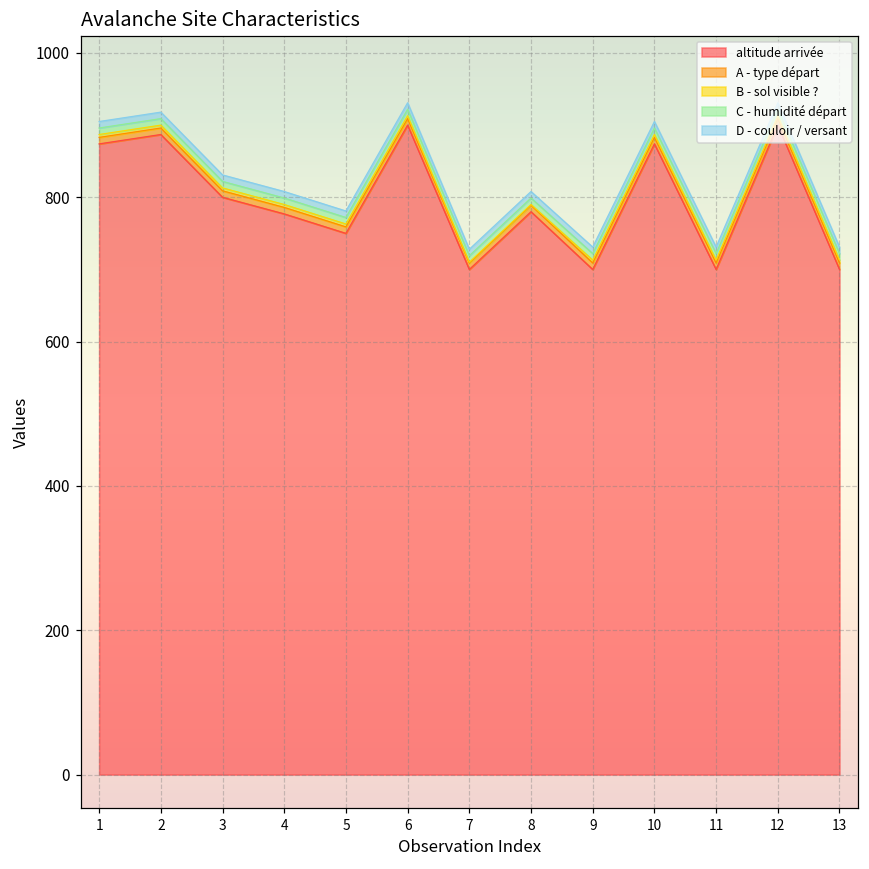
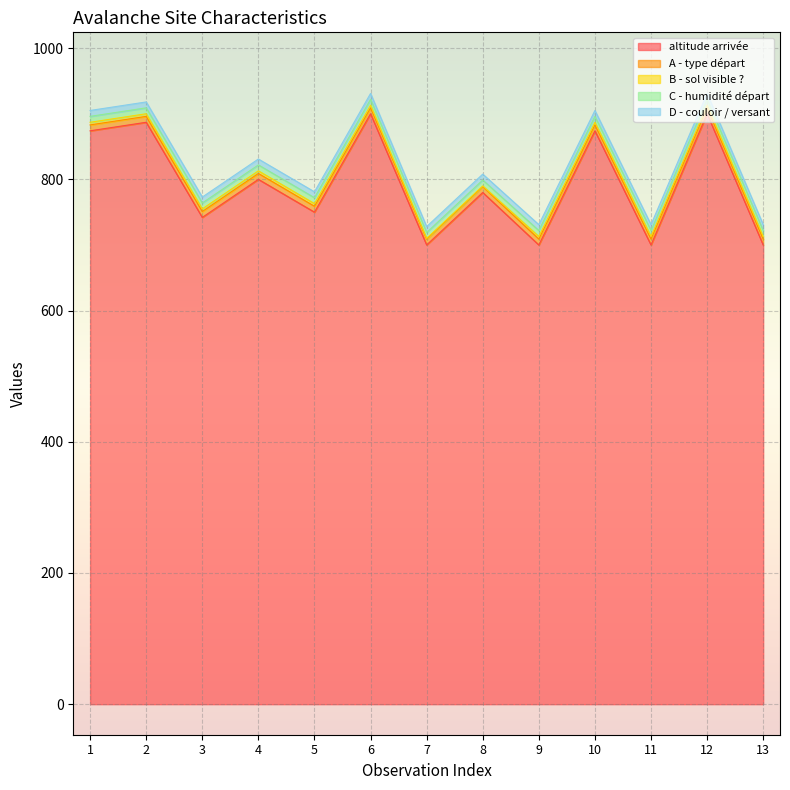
  {
    "altitude arrivée": {
      "1": 870,
      "2": 890,
-     "3": 800,
-     "4": 780,
+     "3": 740,
+     "4": 800,
      "5": 750,
      "6": 900,
      "7": 700,
      "8": 780,
      "9": 700,
      "10": 870,
      "11": 700,
      "13": 700
    },
    "A - type départ": {
      "1": 10,
      "2": 10,
      "3": 10,
      "4": 10,
      "5": 10,
      "6": 10,
      "9": 10,
      "10": 10,
      "11": 10,
      "13": 10
    },
    "B - sol visible ?": {
      "1": 0,
      "2": 0,
      "3": 0,
      "4": 0,
      "5": 0,
      "6": 0,
      "9": 0,
      "10": 0,
      "11": 0,
      "13": 0
    },
    "C - humidité départ": {
      "1": 10,
      "2": 10,
      "3": 10,
      "4": 10,
      "5": 10,
      "6": 10,
      "7": 10,
      "8": 10,
      "9": 10,
      "10": 10,
      "11": 10,
      "13": 10
    },
    "D - couloir / versant": {
      "1": 10,
      "2": 10,
      "3": 10,
      "4": 10,
      "5": 10,
      "6": 10,
      "7": 10,
      "8": 10,
      "9": 10,
      "10": 10,
      "11": 10,
      "13": 10
    }
  }
